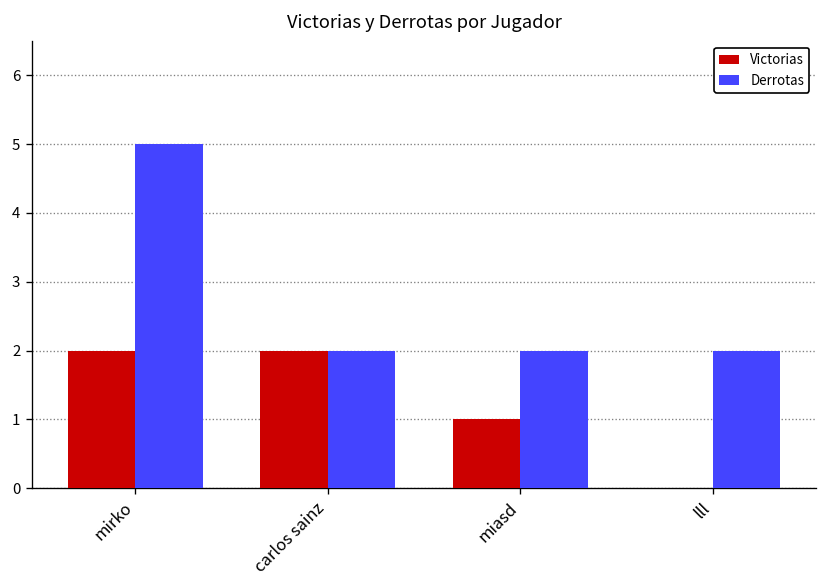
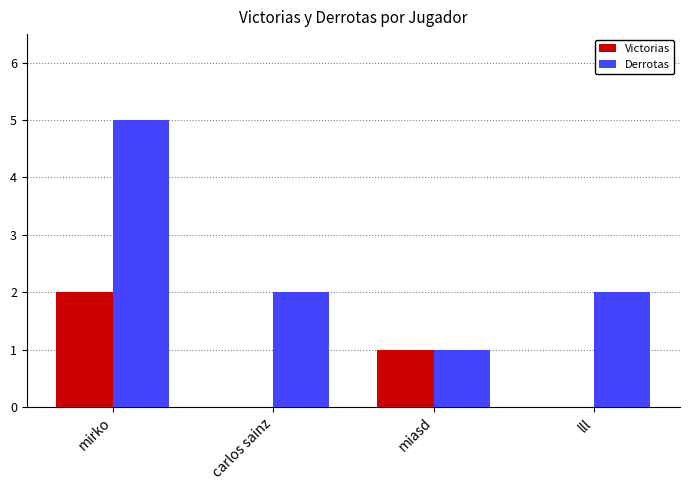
  {
    "Victorias": {
      "mirko": 2,
-     "carlos sainz": 2,
+     "carlos sainz": 0,
      "miasd": 1,
      "lll": 0
    },
    "Derrotas": {
      "mirko": 5,
      "carlos sainz": 2,
-     "miasd": 2,
+     "miasd": 1,
      "lll": 2
    }
  }
